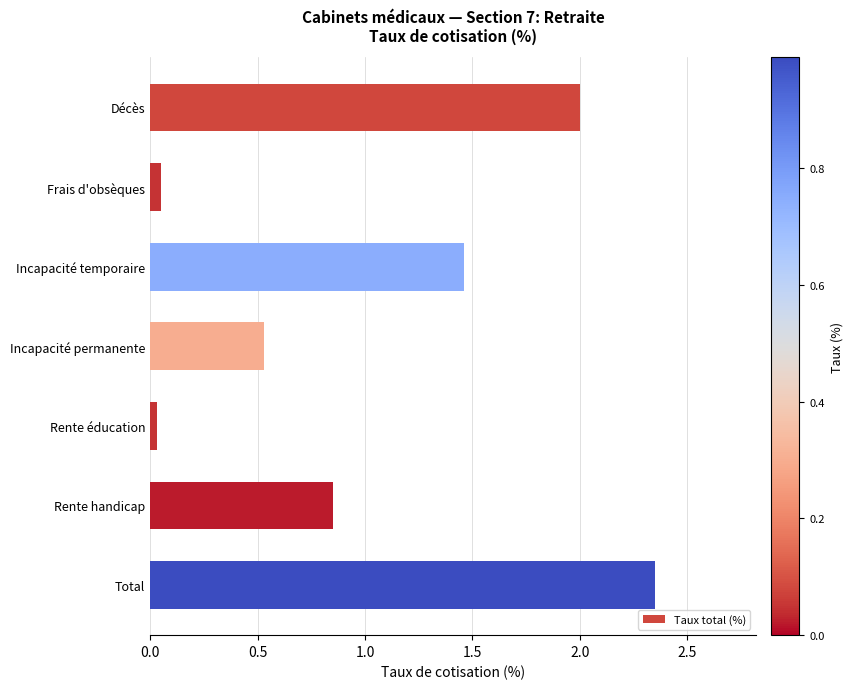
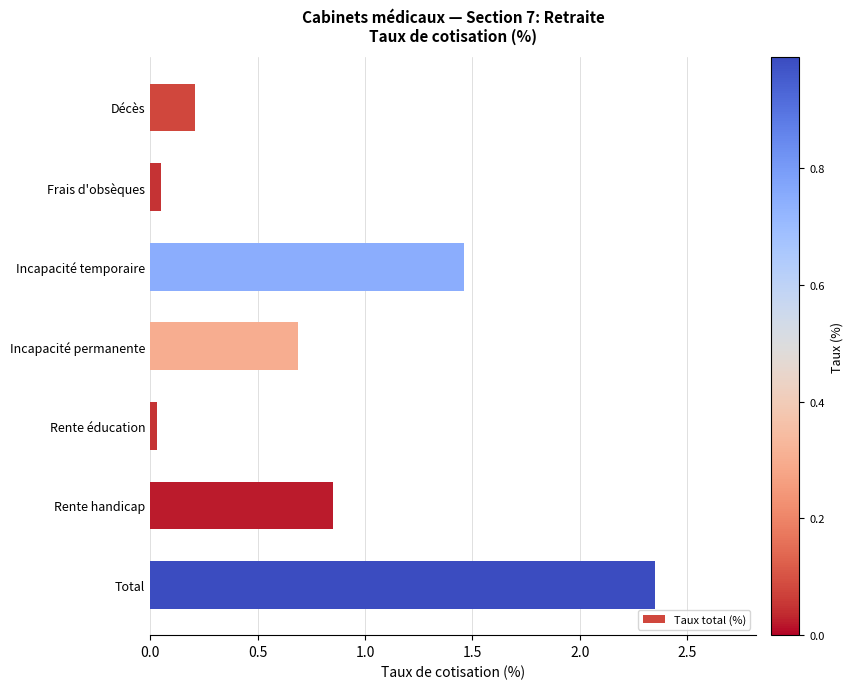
  {
-   "Décès": 2.00,
+   "Décès": 0.21,
    "Frais d'obsèques": 0.05,
    "Incapacité temporaire": 1.46,
-   "Incapacité permanente": 0.53,
+   "Incapacité permanente": 0.69,
    "Rente éducation": 0.03,
    "Rente handicap": 0.85,
    "Total": 2.35
  }
